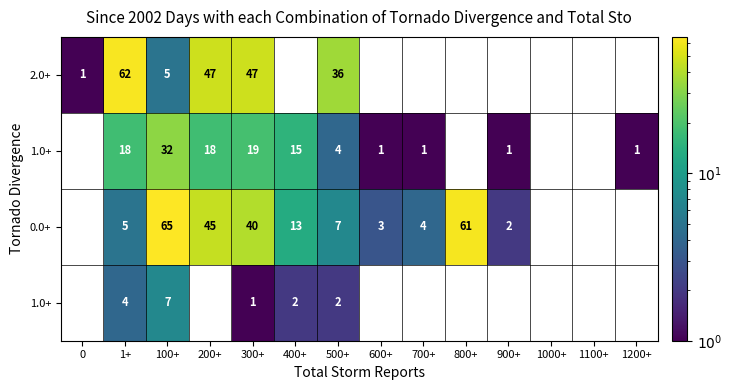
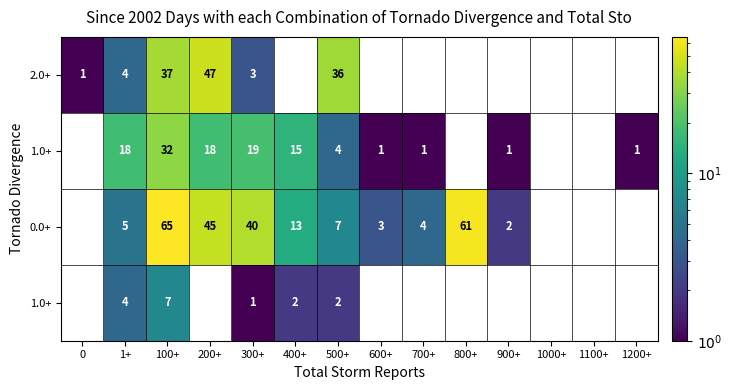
  {
    "2.0+": {
      "0": 1,
-     "1+": 62,
-     "100+": 5,
+     "1+": 4,
+     "100+": 37,
      "200+": 47,
-     "300+": 47,
+     "300+": 3,
      "500+": 36
    },
    "0.0+": {
      "1+": 5,
      "100+": 65,
      "200+": 45,
      "300+": 40,
      "400+": 13,
      "500+": 7,
      "600+": 3,
      "700+": 4,
      "800+": 61,
      "900+": 2
    }
  }
